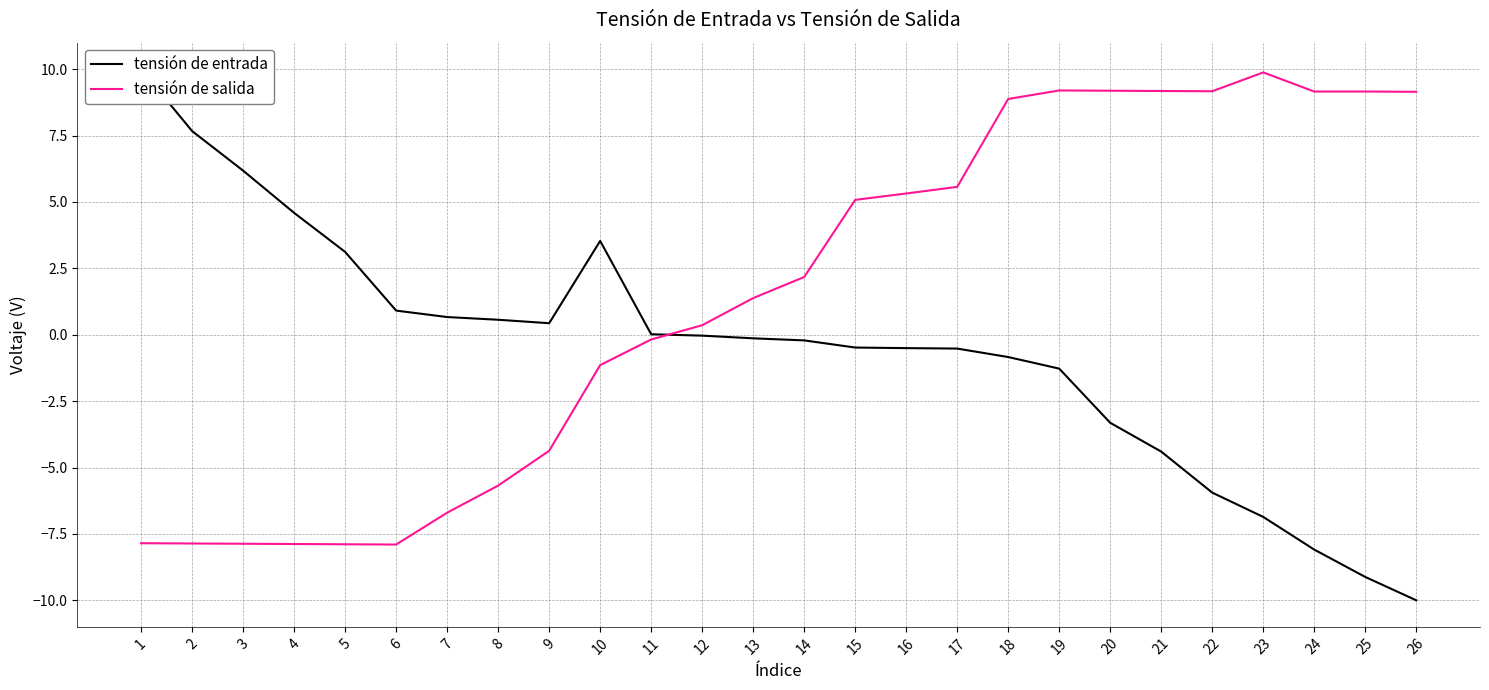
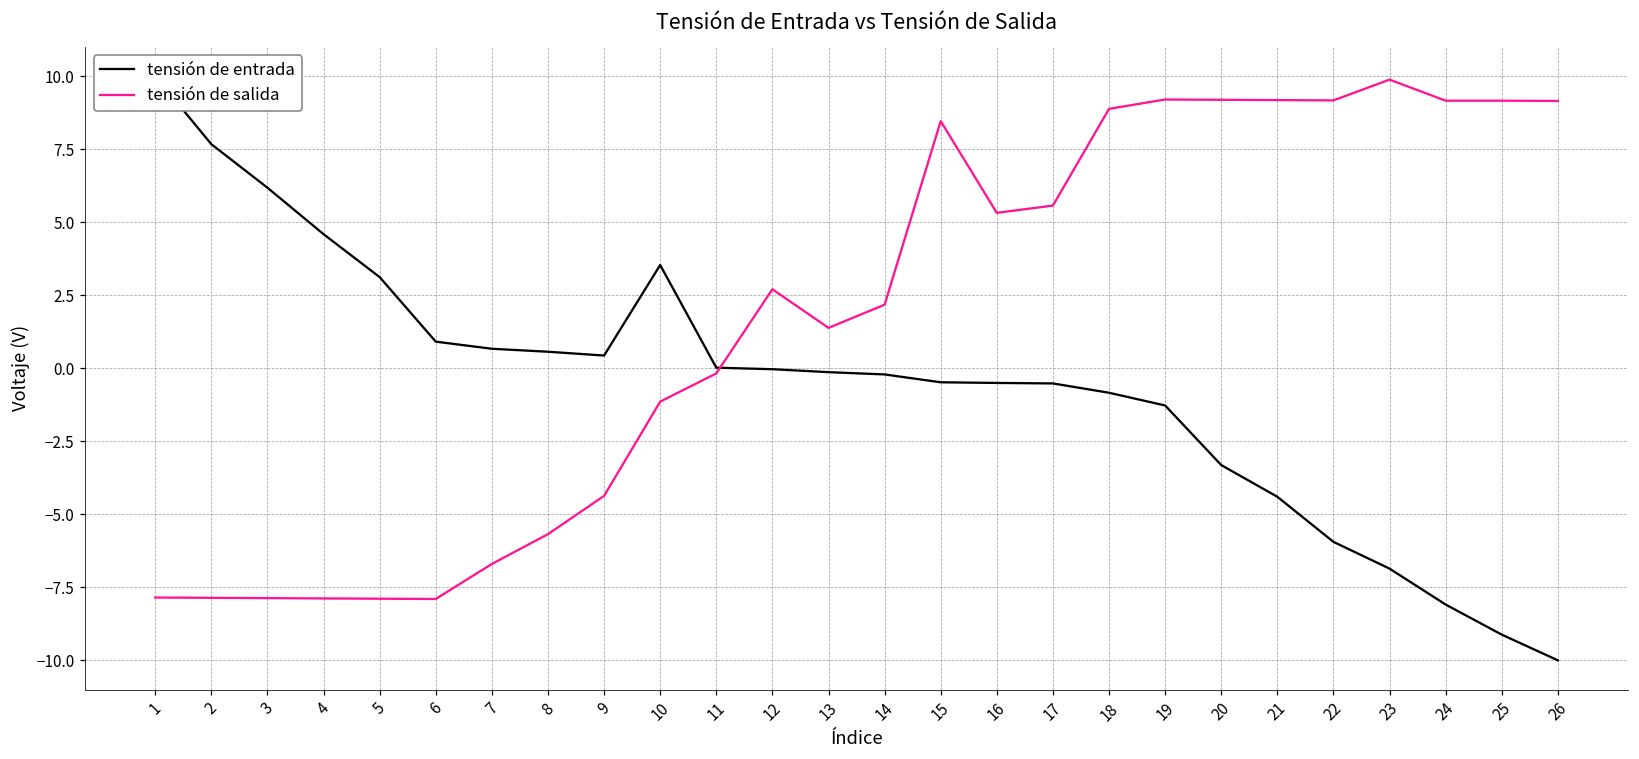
  {
    "tensión de entrada": {
      "2": 7.7,
      "3": 6.2,
      "4": 4.6,
      "5": 3.1,
      "6": 0.9,
      "7": 0.7,
      "8": 0.6,
      "9": 0.4,
      "10": 3.5,
      "11": 0.0,
      "12": 0.0,
      "13": -0.1,
      "14": -0.2,
      "15": -0.5,
      "16": -0.5,
      "17": -0.5,
      "18": -0.8,
      "19": -1.3,
      "20": -3.3,
      "21": -4.4,
      "22": -5.9,
      "23": -6.9,
      "24": -8.1,
      "25": -9.1,
      "26": -10.0
    },
    "tensión de salida": {
      "1": -7.9,
      "2": -7.9,
      "3": -7.9,
      "4": -7.9,
      "5": -7.9,
      "6": -7.9,
      "7": -6.7,
      "8": -5.7,
      "9": -4.4,
      "10": -1.1,
      "11": -0.2,
-     "12": 0.4,
+     "12": 2.7,
      "13": 1.4,
      "14": 2.2,
-     "15": 5.1,
+     "15": 8.5,
      "16": 5.3,
      "17": 5.6,
      "18": 8.9,
      "19": 9.2,
      "20": 9.2,
      "21": 9.2,
      "22": 9.2,
      "23": 9.9,
      "24": 9.2,
      "25": 9.2,
      "26": 9.2
    }
  }
